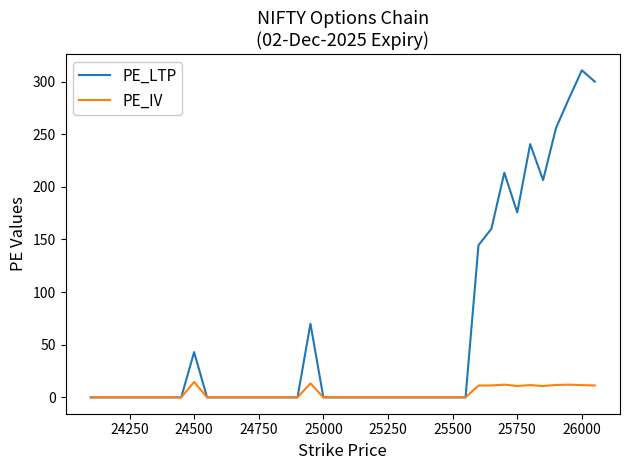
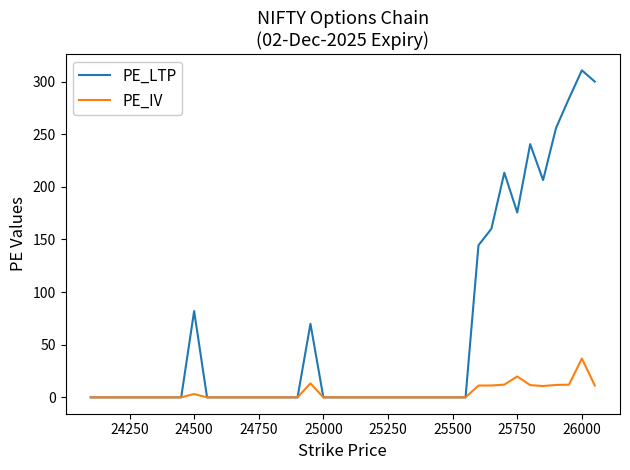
  {
    "PE_LTP": {
-     "24500": 43,
+     "24500": 82,
      "25750": 176,
      "26000": 311
    },
    "PE_IV": {
-     "24500": 15,
-     "25750": 11,
-     "26000": 12
+     "24500": 3,
+     "25750": 20,
+     "26000": 37
    }
  }
